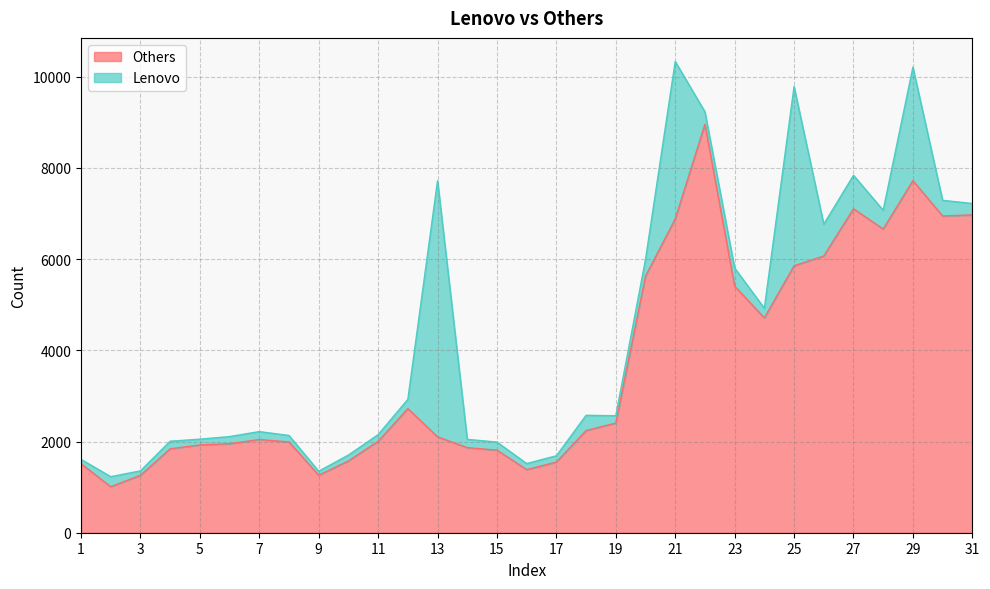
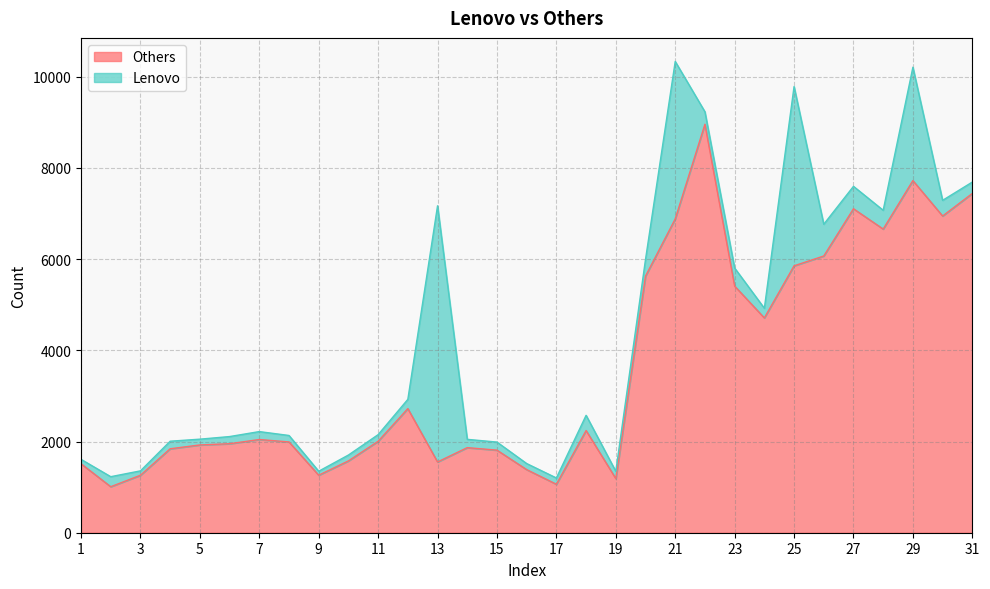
  {
    "Others": {
      "1": 1500,
      "3": 1300,
      "5": 1900,
      "7": 2000,
      "9": 1300,
      "11": 2000,
-     "13": 2100,
+     "13": 1600,
      "15": 1800,
-     "17": 1600,
-     "19": 2400,
+     "17": 1100,
+     "19": 1200,
      "21": 6900,
      "23": 5400,
      "25": 5900,
      "27": 7100,
      "29": 7700,
-     "31": 7000
+     "31": 7400
    },
    "Lenovo": {
      "1": 100,
      "3": 100,
      "5": 100,
      "7": 200,
      "9": 100,
      "11": 100,
      "13": 5600,
      "15": 200,
      "17": 100,
      "19": 200,
      "21": 3500,
      "23": 400,
      "25": 3900,
-     "27": 700,
+     "27": 500,
      "29": 2500,
      "31": 300
    }
  }
